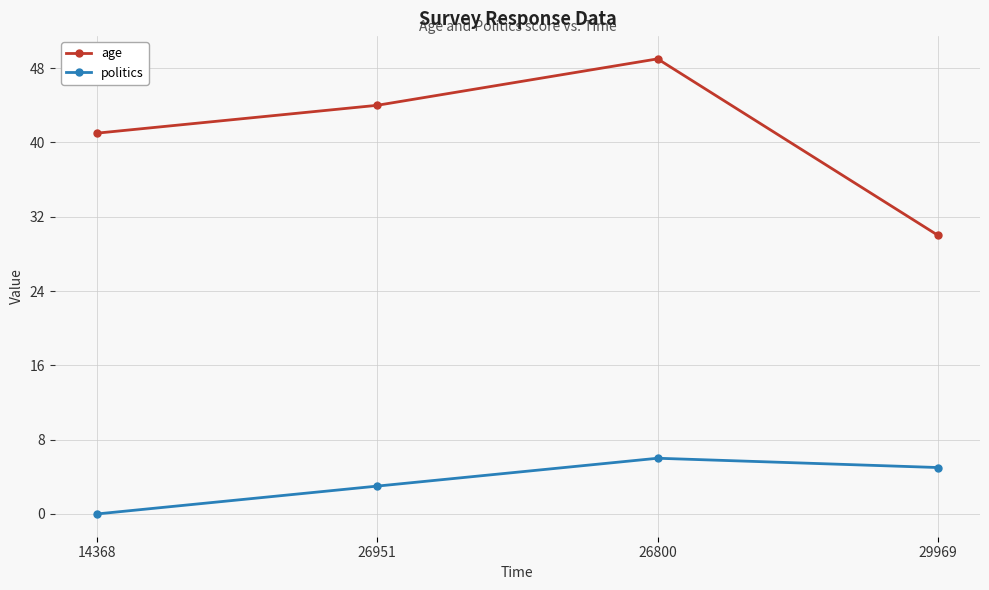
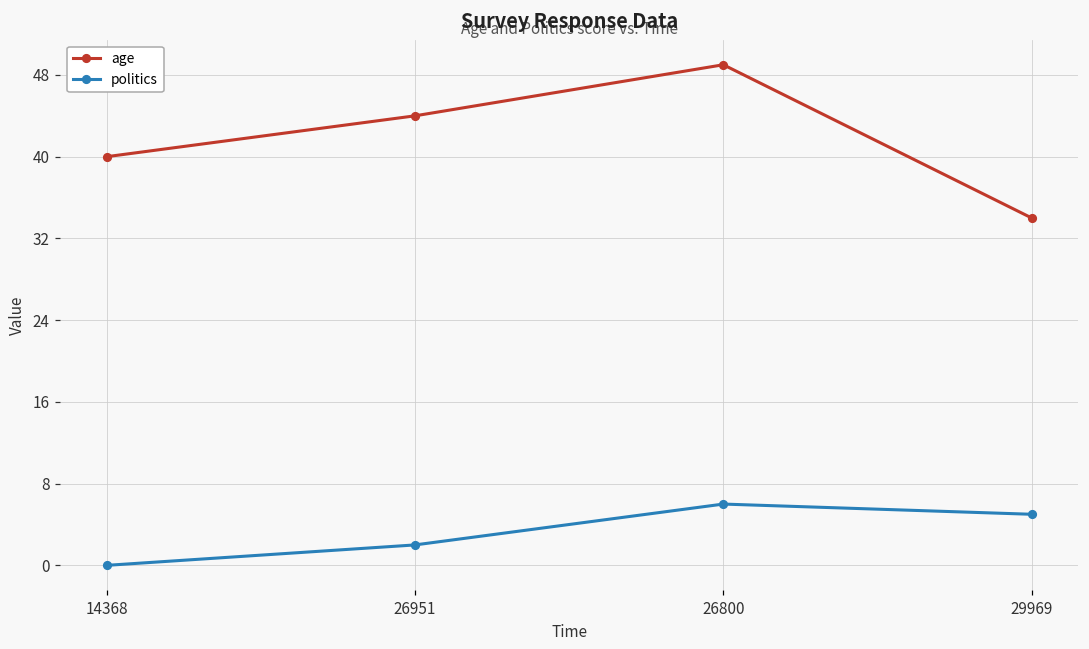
  {
    "age": {
-     "14368": 41,
+     "14368": 40,
      "26951": 44,
      "26800": 49,
-     "29969": 30
+     "29969": 34
    },
    "politics": {
      "14368": 0,
-     "26951": 3,
+     "26951": 2,
      "26800": 6,
      "29969": 5
    }
  }
